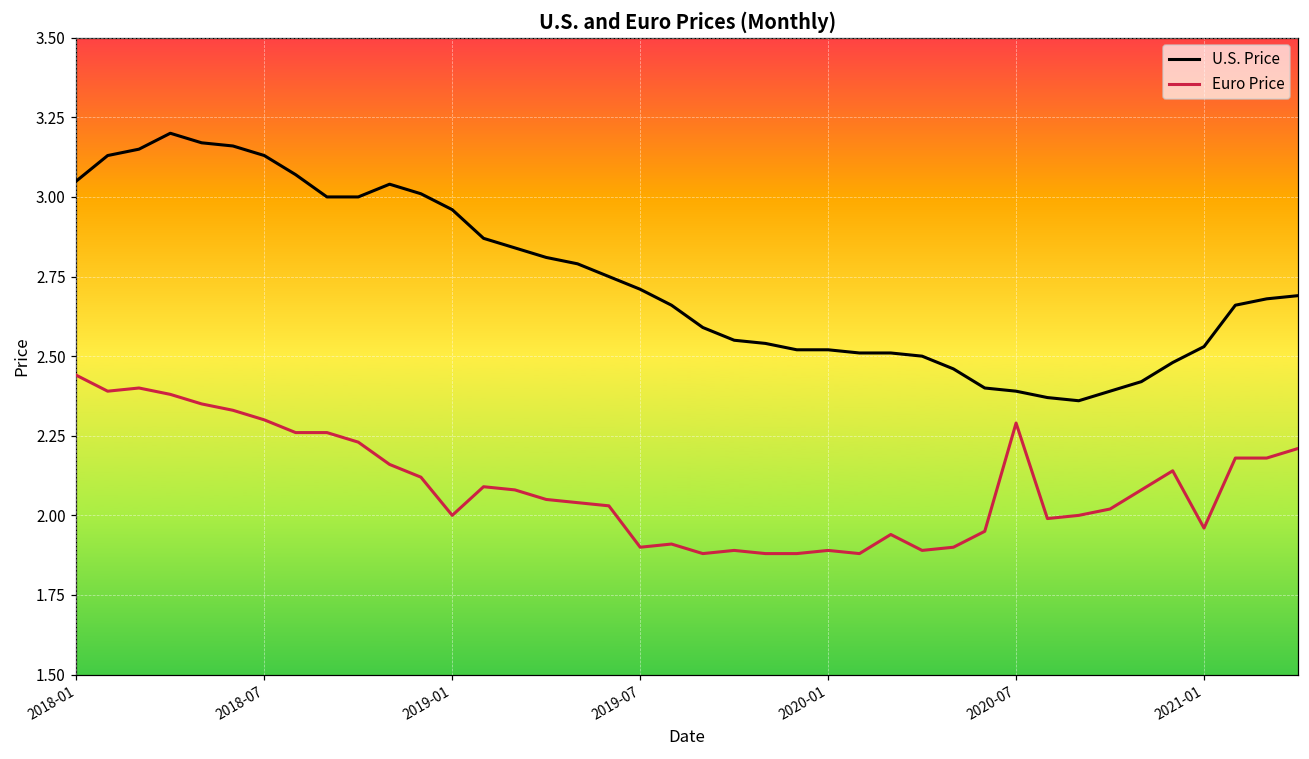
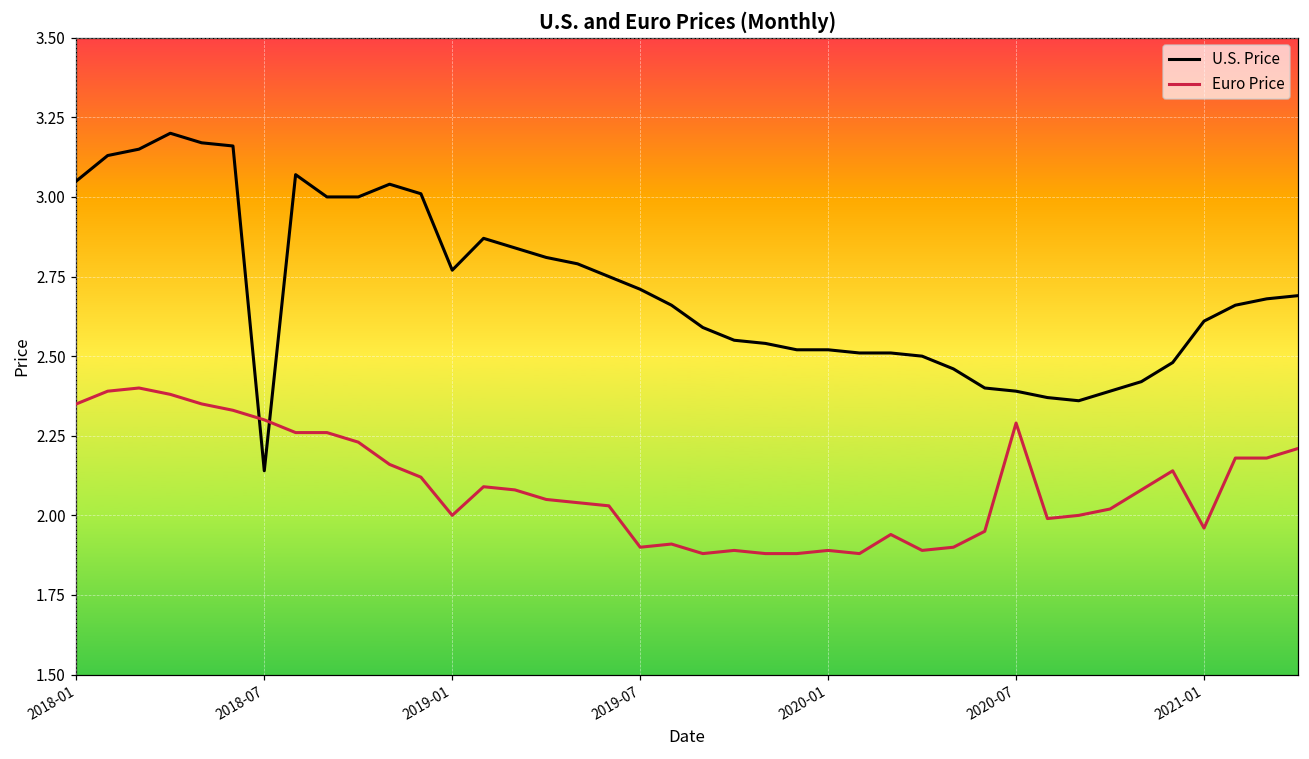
  {
    "U.S. Price": {
      "2018-01": 3.05,
-     "2018-07": 3.13,
-     "2019-01": 2.96,
+     "2018-07": 2.14,
+     "2019-01": 2.77,
      "2019-07": 2.71,
      "2020-01": 2.52,
      "2020-07": 2.39,
-     "2021-01": 2.53
+     "2021-01": 2.61
    },
    "Euro Price": {
-     "2018-01": 2.44,
+     "2018-01": 2.35,
      "2018-07": 2.30,
      "2019-01": 2.00,
      "2019-07": 1.90,
      "2020-01": 1.89,
      "2020-07": 2.29,
      "2021-01": 1.96
    }
  }
